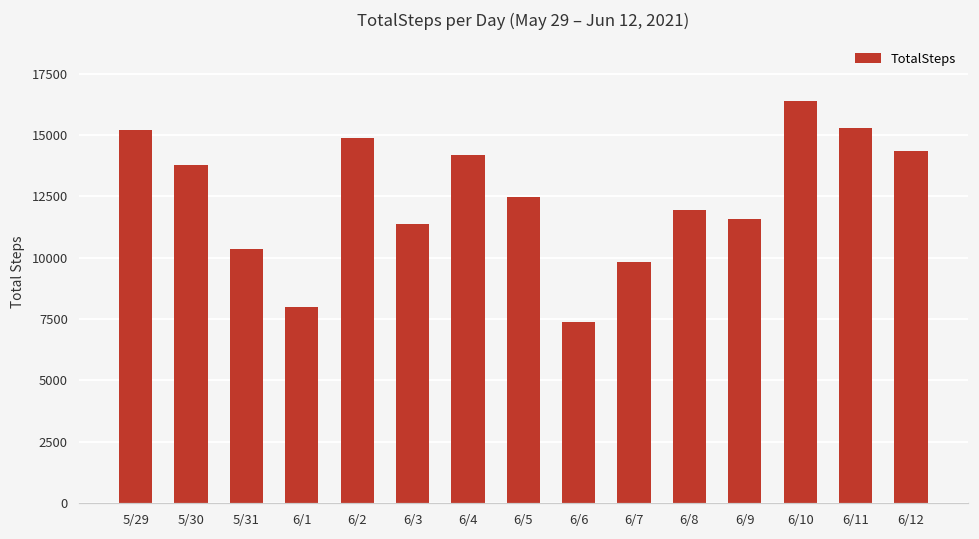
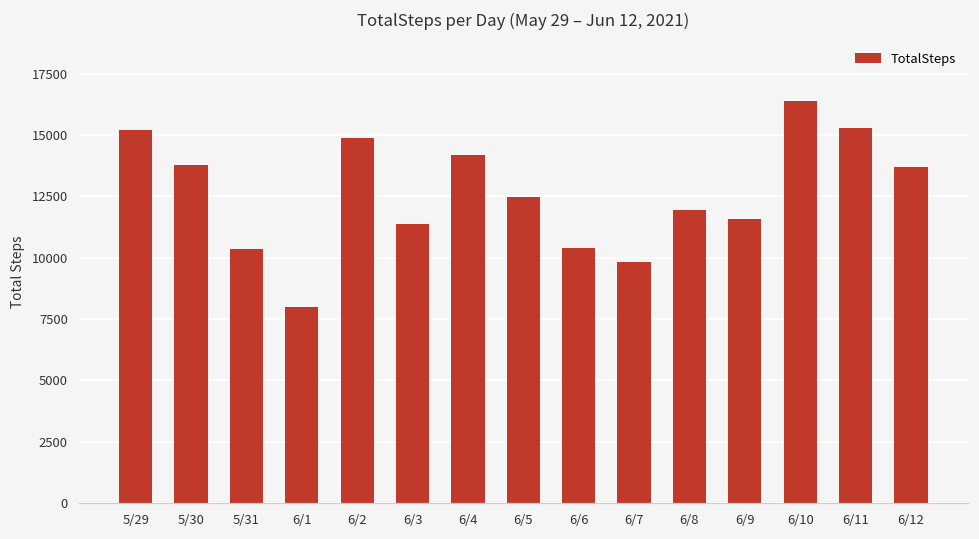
  {
    "5/29": 15200,
    "5/30": 13800,
    "5/31": 10300,
    "6/1": 8000,
    "6/2": 14900,
    "6/3": 11400,
    "6/4": 14200,
    "6/5": 12500,
-   "6/6": 7400,
+   "6/6": 10400,
    "6/7": 9800,
    "6/8": 12000,
    "6/9": 11600,
    "6/10": 16400,
    "6/11": 15300,
-   "6/12": 14300
+   "6/12": 13700
  }
